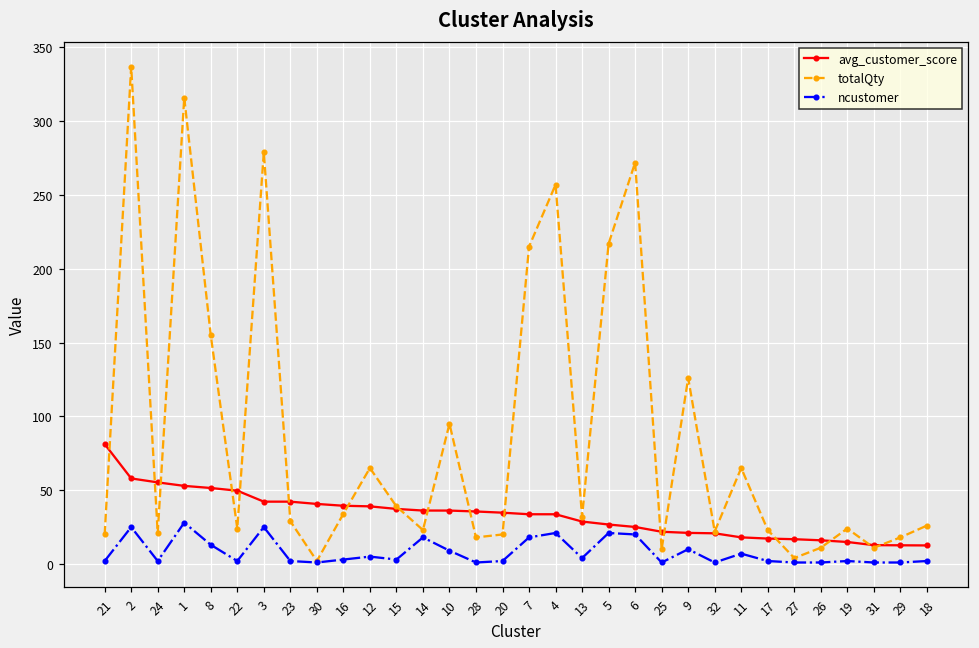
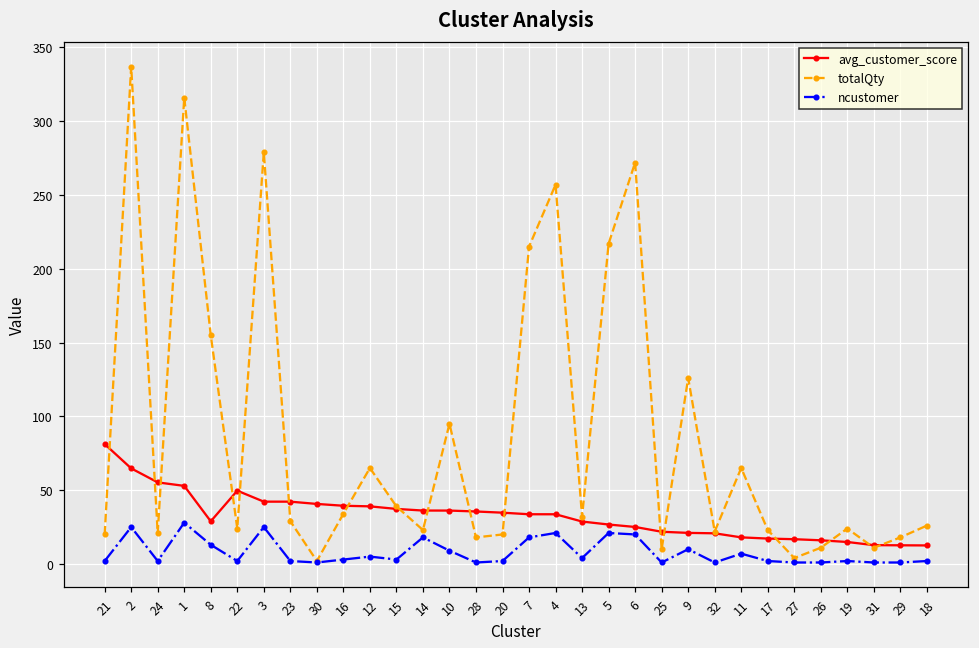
  {
    "avg_customer_score": {
      "21": 81,
-     "2": 58,
+     "2": 65,
      "24": 55,
      "1": 53,
-     "8": 51,
+     "8": 29,
      "22": 50,
      "3": 42,
      "23": 42,
      "30": 41,
      "16": 39,
      "12": 39,
      "14": 36,
      "10": 36,
      "28": 36,
      "20": 35,
      "7": 34,
      "4": 34,
      "13": 29,
      "5": 27,
      "6": 25,
      "25": 22,
      "9": 21,
      "11": 18,
      "17": 17,
      "27": 17,
      "26": 16,
      "19": 15,
      "29": 13,
      "18": 13
    },
    "totalQty": {
      "21": 20,
      "2": 337,
      "24": 21,
      "1": 316,
      "8": 155,
      "22": 24,
      "3": 279,
      "23": 29,
      "16": 34,
      "12": 65,
      "14": 23,
      "10": 95,
      "28": 18,
      "20": 20,
      "7": 215,
      "4": 257,
      "13": 32,
      "5": 217,
      "6": 272,
      "25": 10,
      "9": 126,
      "11": 65,
      "17": 23,
      "27": 4,
      "26": 11,
      "19": 24,
      "29": 18,
      "18": 26
    },
    "ncustomer": {
      "21": 2,
      "2": 25,
      "24": 2,
      "1": 28,
      "8": 13,
      "22": 2,
      "3": 25,
      "23": 2,
      "16": 3,
      "12": 5,
      "15": 3,
      "14": 18,
      "10": 9,
      "28": 1,
      "20": 2,
      "7": 18,
      "4": 21,
      "13": 4,
      "5": 21,
      "6": 20,
      "25": 1,
      "9": 10,
      "32": 1,
      "11": 7,
      "17": 2,
      "27": 1,
      "26": 1,
      "19": 2,
      "31": 1,
      "29": 1,
      "18": 2
    }
  }
